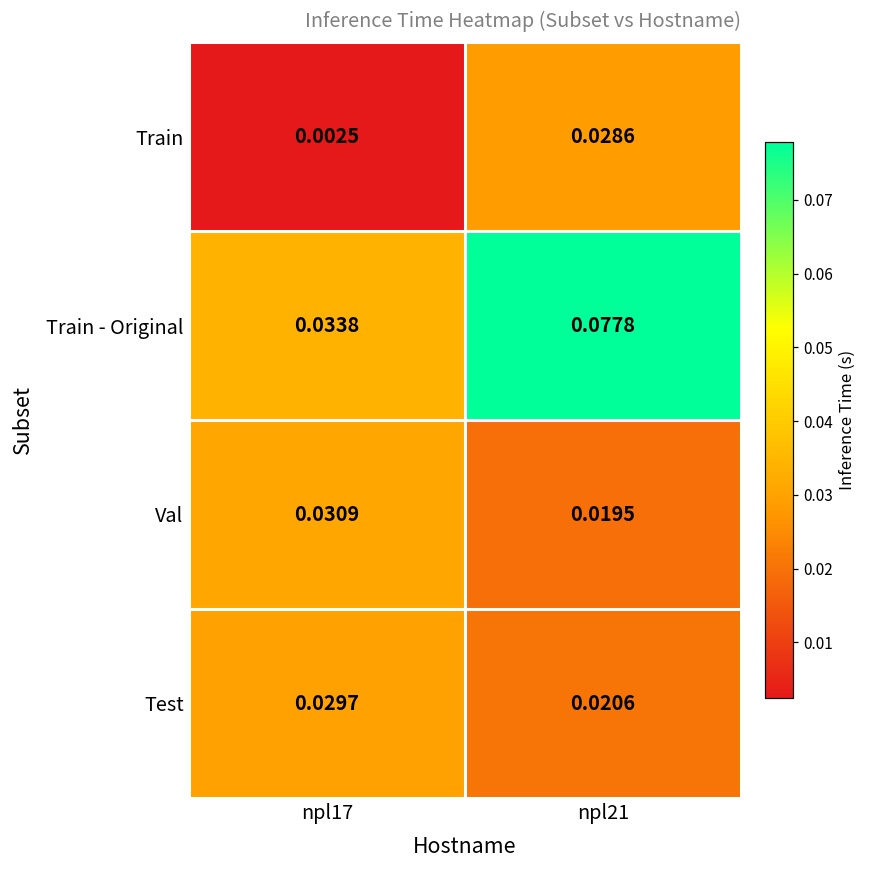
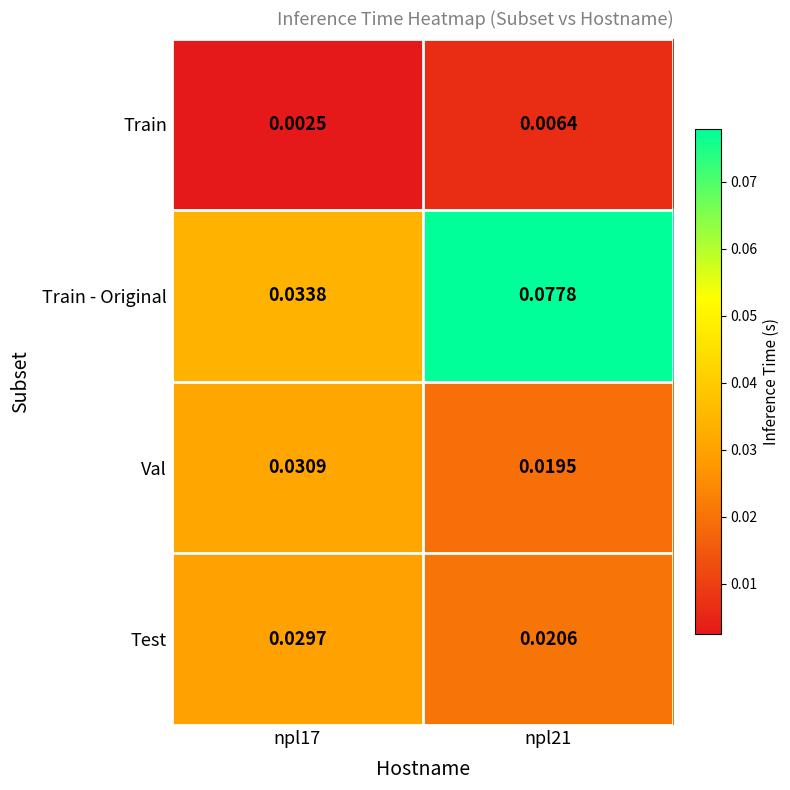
  {
    "Train": {
      "npl17": 0.0025,
-     "npl21": 0.0286
+     "npl21": 0.0064
    },
    "Train - Original": {
      "npl17": 0.0338,
      "npl21": 0.0778
    },
    "Val": {
      "npl17": 0.0309,
      "npl21": 0.0195
    },
    "Test": {
      "npl17": 0.0297,
      "npl21": 0.0206
    }
  }
